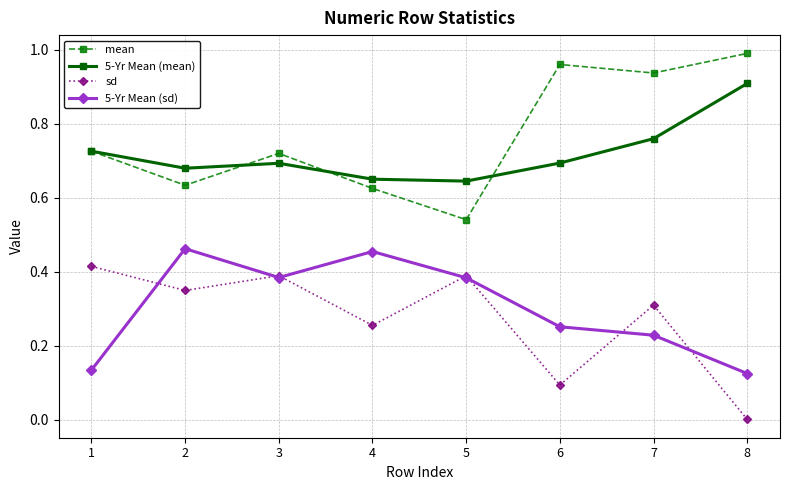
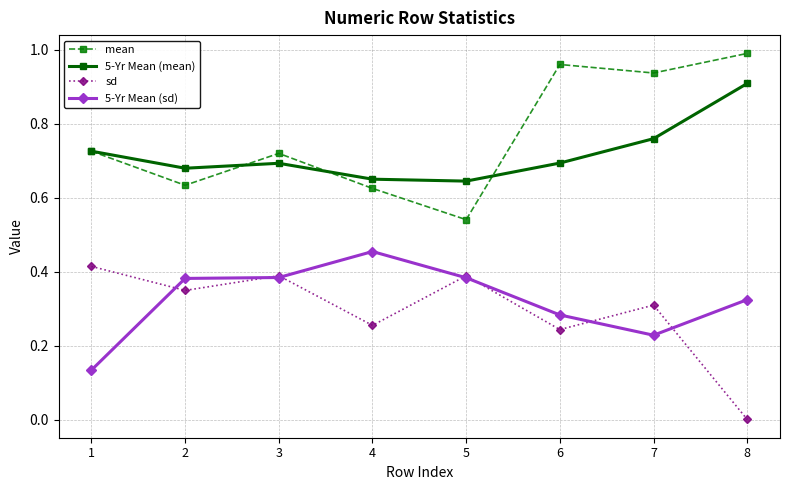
  {
    "sd": {
      "1": 0.41,
      "2": 0.35,
      "4": 0.26,
-     "6": 0.09,
+     "6": 0.24,
      "7": 0.31,
      "8": 0.00
    },
    "5-Yr Mean (sd)": {
      "1": 0.13,
-     "2": 0.46,
+     "2": 0.38,
      "4": 0.45,
-     "6": 0.25,
+     "6": 0.28,
      "7": 0.23,
-     "8": 0.12
+     "8": 0.32
    }
  }
